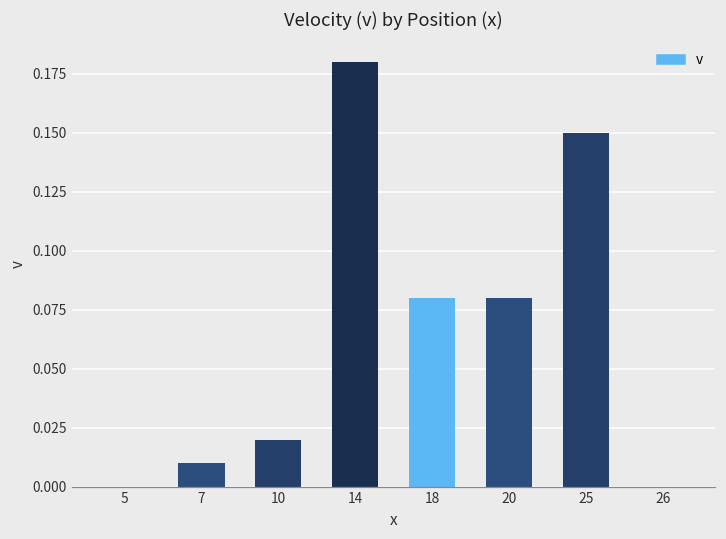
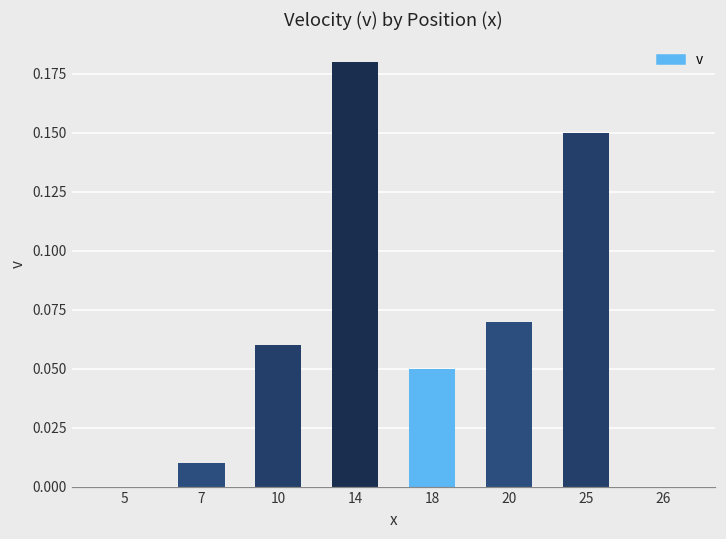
  {
    "5": 0.00,
    "7": 0.01,
-   "10": 0.02,
+   "10": 0.06,
    "14": 0.18,
-   "18": 0.08,
-   "20": 0.08,
+   "18": 0.05,
+   "20": 0.07,
    "25": 0.15,
    "26": 0.00
  }
